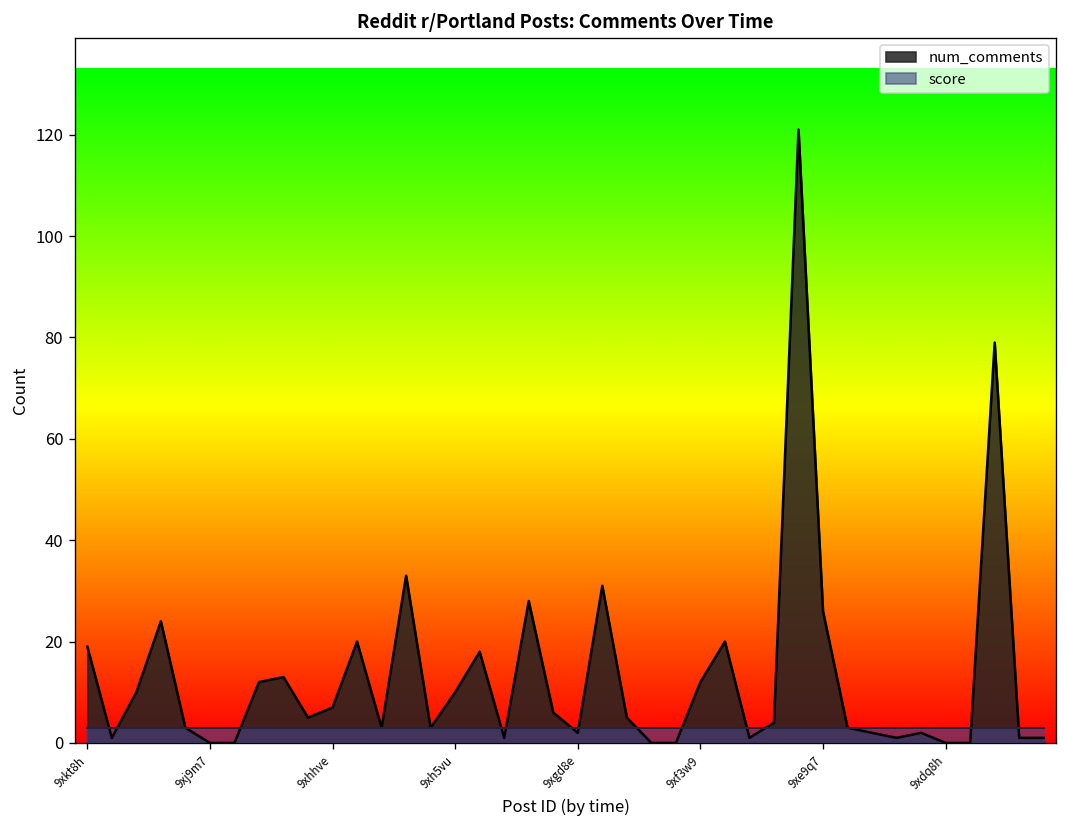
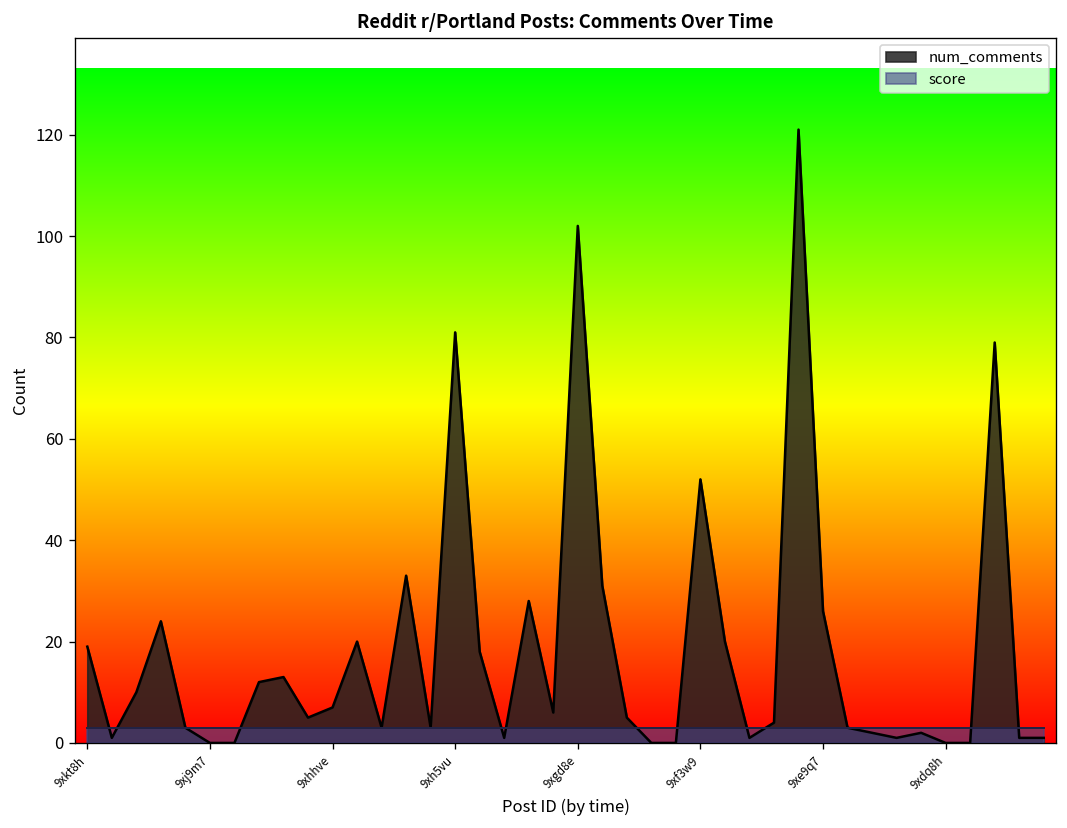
  {
    "num_comments": {
      "9xkt8h": 19,
      "9xj9m7": 0,
      "9xhhve": 7,
-     "9xh5vu": 10,
-     "9xgd8e": 2,
-     "9xf3w9": 12,
+     "9xh5vu": 81,
+     "9xgd8e": 102,
+     "9xf3w9": 52,
      "9xe9q7": 26,
      "9xdq8h": 0
    },
    "score": {
      "9xkt8h": 3,
      "9xj9m7": 3,
      "9xhhve": 3,
      "9xh5vu": 3,
      "9xgd8e": 3,
      "9xf3w9": 3,
      "9xe9q7": 3,
      "9xdq8h": 3
    }
  }
